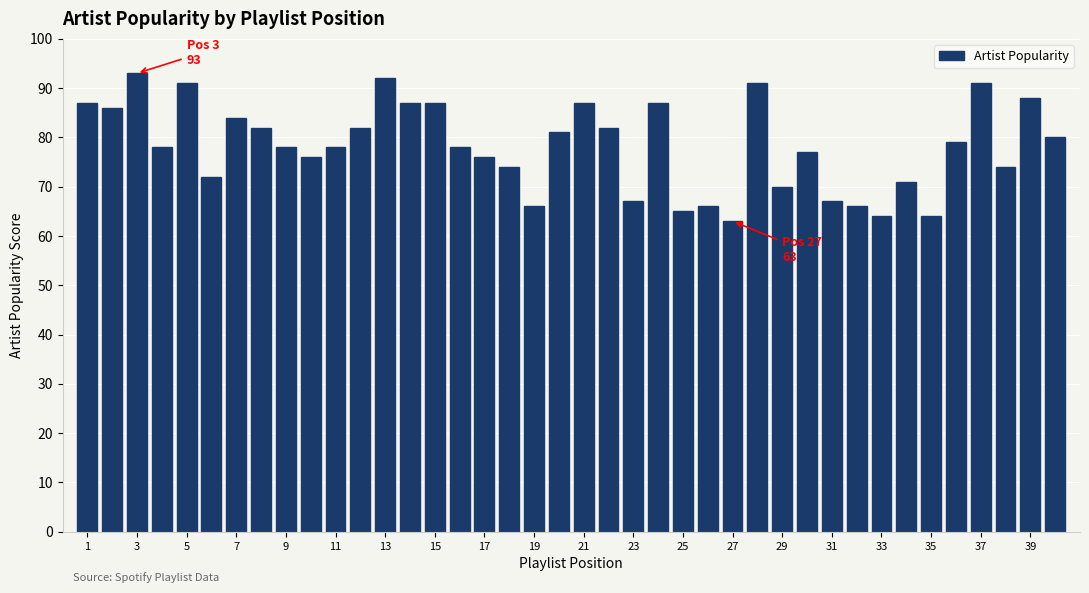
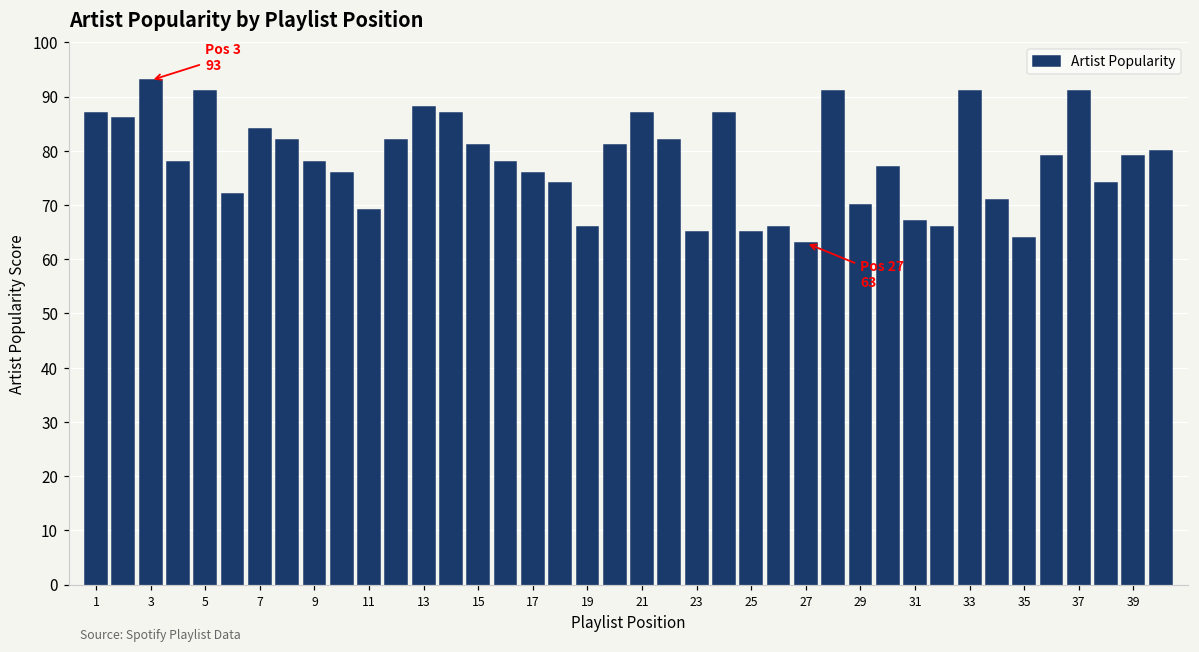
  {
    "1": 87,
    "5": 91,
    "7": 84,
    "9": 78,
-   "11": 78,
-   "13": 92,
-   "15": 87,
+   "11": 69,
+   "13": 88,
+   "15": 81,
    "17": 76,
    "19": 66,
    "21": 87,
-   "23": 67,
+   "23": 65,
    "25": 65,
    "31": 67,
-   "33": 64,
+   "33": 91,
    "35": 64,
    "37": 91,
-   "39": 88
+   "39": 79
  }
